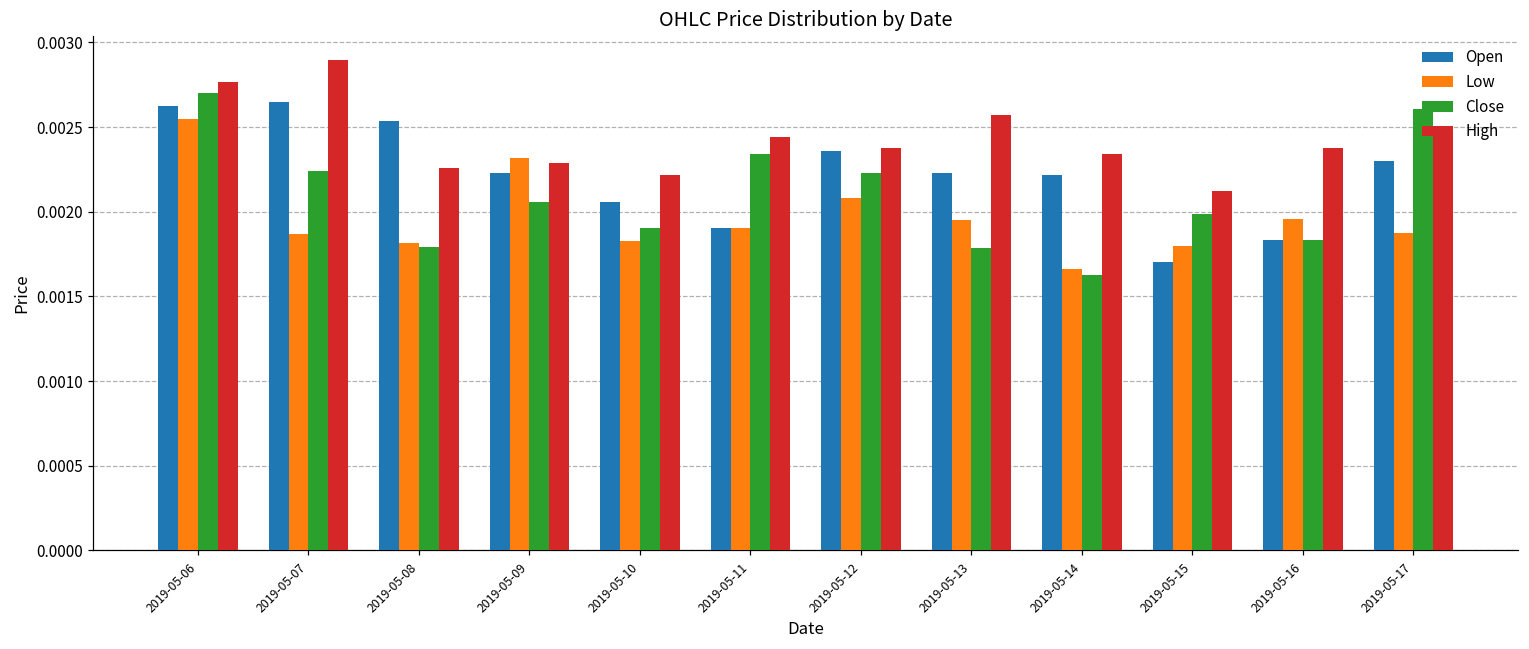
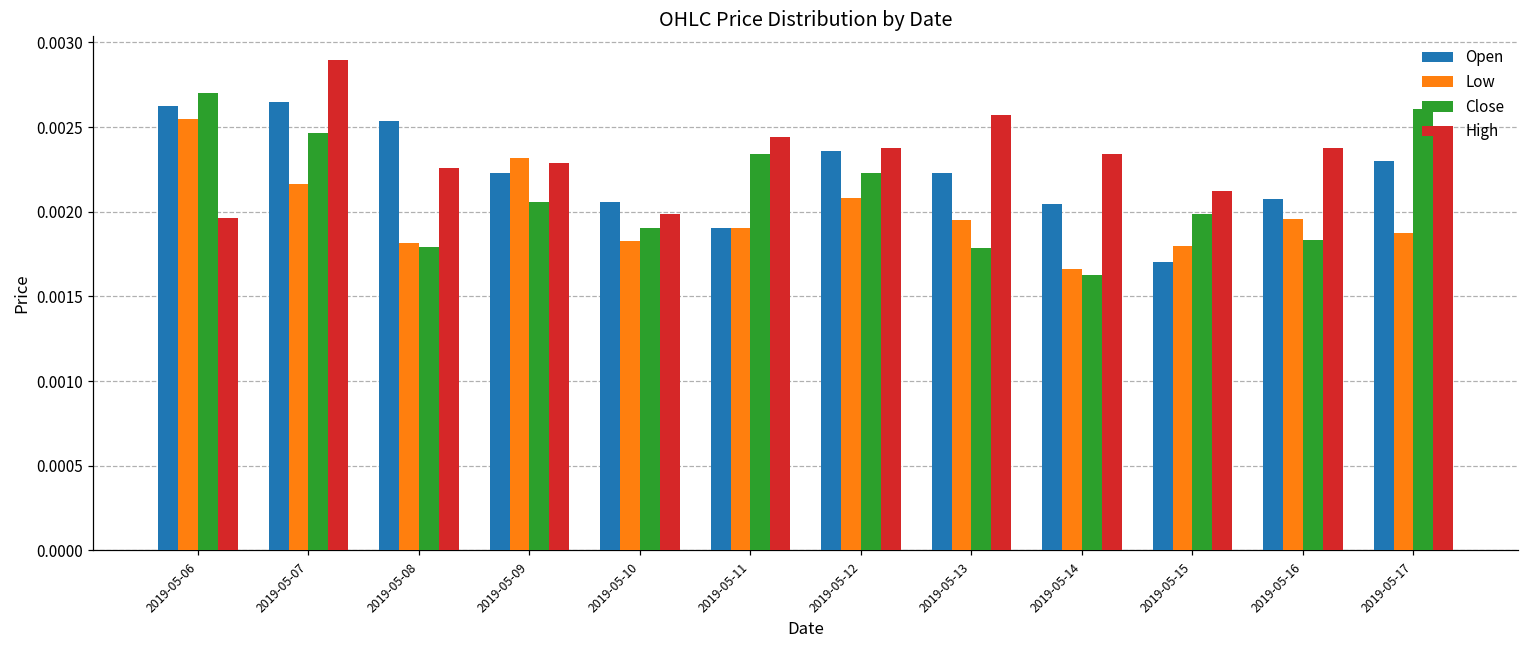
  {
    "Open": {
      "2019-05-06": 0.00263,
      "2019-05-07": 0.00265,
      "2019-05-08": 0.00254,
      "2019-05-09": 0.00223,
      "2019-05-10": 0.00206,
      "2019-05-11": 0.00190,
      "2019-05-12": 0.00236,
      "2019-05-13": 0.00223,
-     "2019-05-14": 0.00222,
+     "2019-05-14": 0.00205,
      "2019-05-15": 0.00170,
-     "2019-05-16": 0.00183,
+     "2019-05-16": 0.00207,
      "2019-05-17": 0.00230
    },
    "Low": {
      "2019-05-06": 0.00255,
-     "2019-05-07": 0.00187,
+     "2019-05-07": 0.00216,
      "2019-05-08": 0.00182,
      "2019-05-09": 0.00232,
      "2019-05-10": 0.00183,
      "2019-05-11": 0.00190,
      "2019-05-12": 0.00208,
      "2019-05-13": 0.00195,
      "2019-05-14": 0.00166,
      "2019-05-15": 0.00180,
      "2019-05-16": 0.00196,
      "2019-05-17": 0.00188
    },
    "Close": {
      "2019-05-06": 0.00270,
-     "2019-05-07": 0.00224,
+     "2019-05-07": 0.00247,
      "2019-05-08": 0.00179,
      "2019-05-09": 0.00206,
      "2019-05-10": 0.00190,
      "2019-05-11": 0.00234,
      "2019-05-12": 0.00223,
      "2019-05-13": 0.00178,
      "2019-05-14": 0.00162,
      "2019-05-15": 0.00198,
      "2019-05-16": 0.00184,
      "2019-05-17": 0.00261
    },
    "High": {
-     "2019-05-06": 0.00277,
+     "2019-05-06": 0.00196,
      "2019-05-07": 0.00290,
      "2019-05-08": 0.00226,
      "2019-05-09": 0.00229,
-     "2019-05-10": 0.00222,
+     "2019-05-10": 0.00199,
      "2019-05-11": 0.00244,
      "2019-05-12": 0.00238,
      "2019-05-13": 0.00257,
      "2019-05-14": 0.00234,
      "2019-05-15": 0.00212,
      "2019-05-16": 0.00238,
      "2019-05-17": 0.00248
    }
  }
